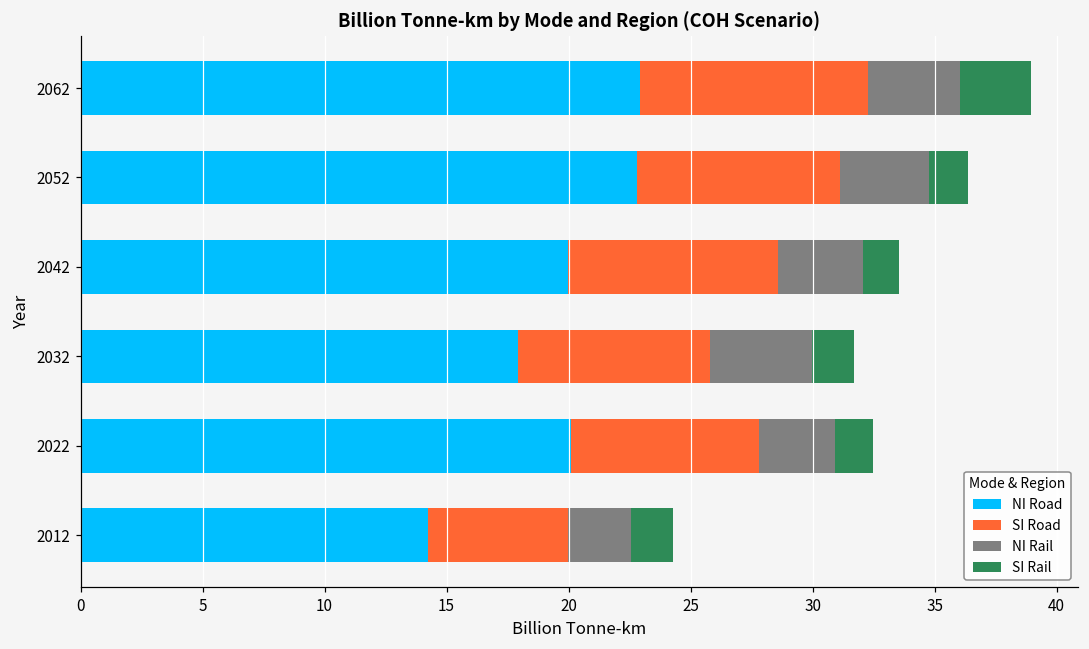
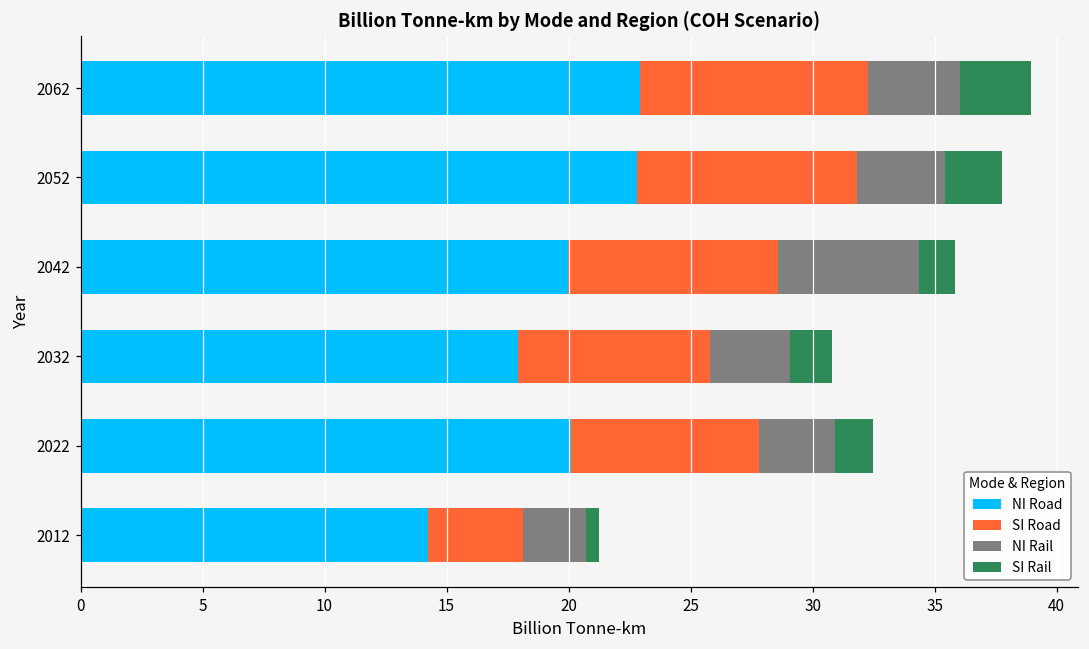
  {
    "NI Road": {
      "2062": 22.9,
      "2052": 22.8,
      "2042": 20.0,
      "2032": 17.9,
      "2022": 20.1,
      "2012": 14.2
    },
    "SI Road": {
      "2062": 9.4,
-     "2052": 8.3,
+     "2052": 9.0,
      "2042": 8.6,
      "2032": 7.9,
      "2022": 7.7,
-     "2012": 5.7
+     "2012": 3.9
    },
    "NI Rail": {
      "2062": 3.8,
      "2052": 3.6,
-     "2042": 3.5,
-     "2032": 4.2,
+     "2042": 5.8,
+     "2032": 3.3,
      "2022": 3.1,
      "2012": 2.6
    },
    "SI Rail": {
      "2062": 2.9,
-     "2052": 1.6,
+     "2052": 2.3,
      "2042": 1.5,
      "2032": 1.7,
      "2022": 1.6,
-     "2012": 1.7
+     "2012": 0.5
    }
  }
